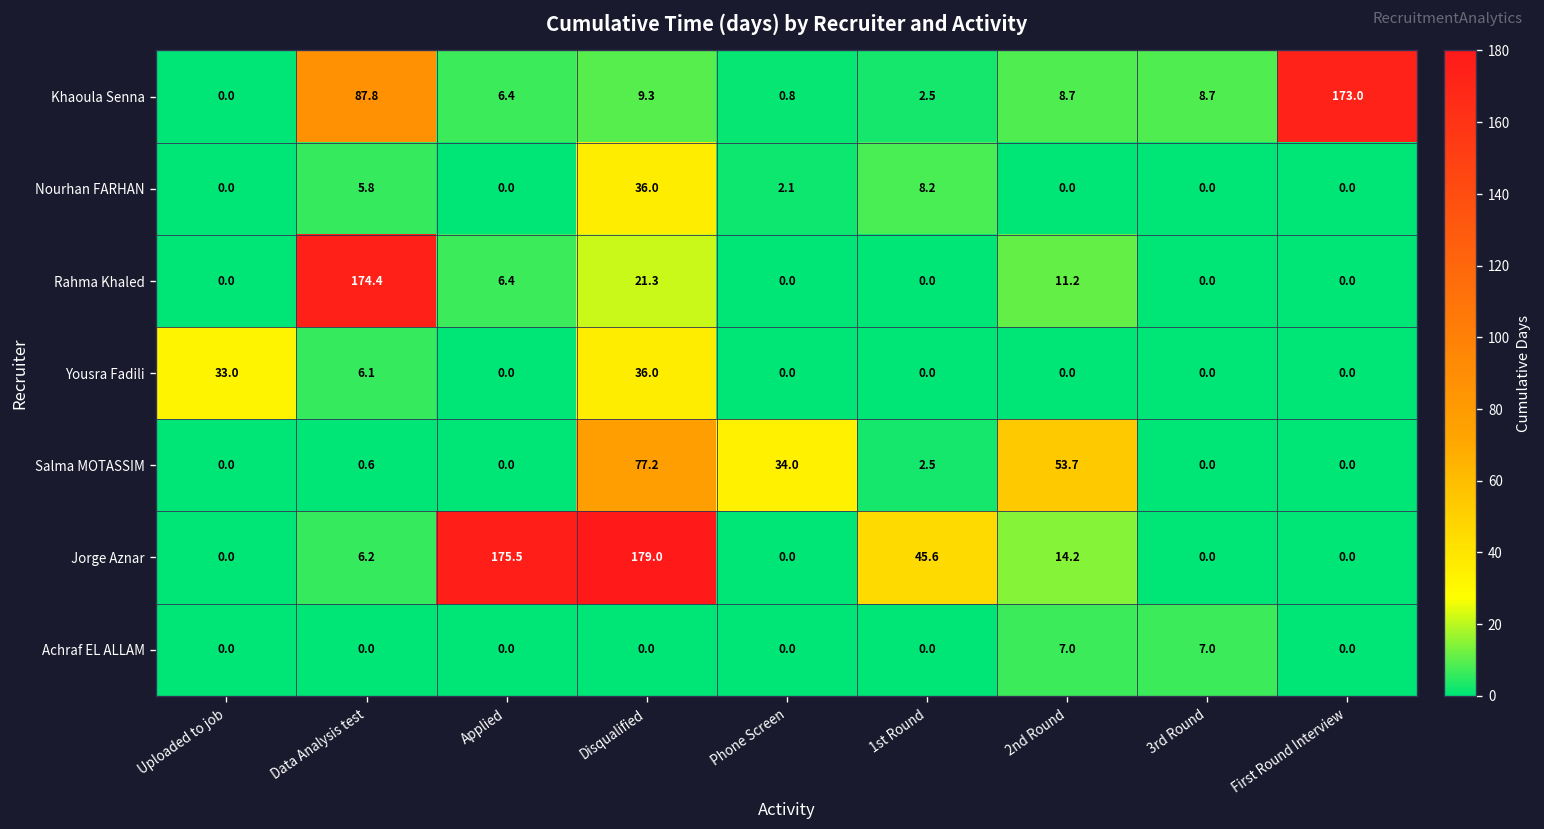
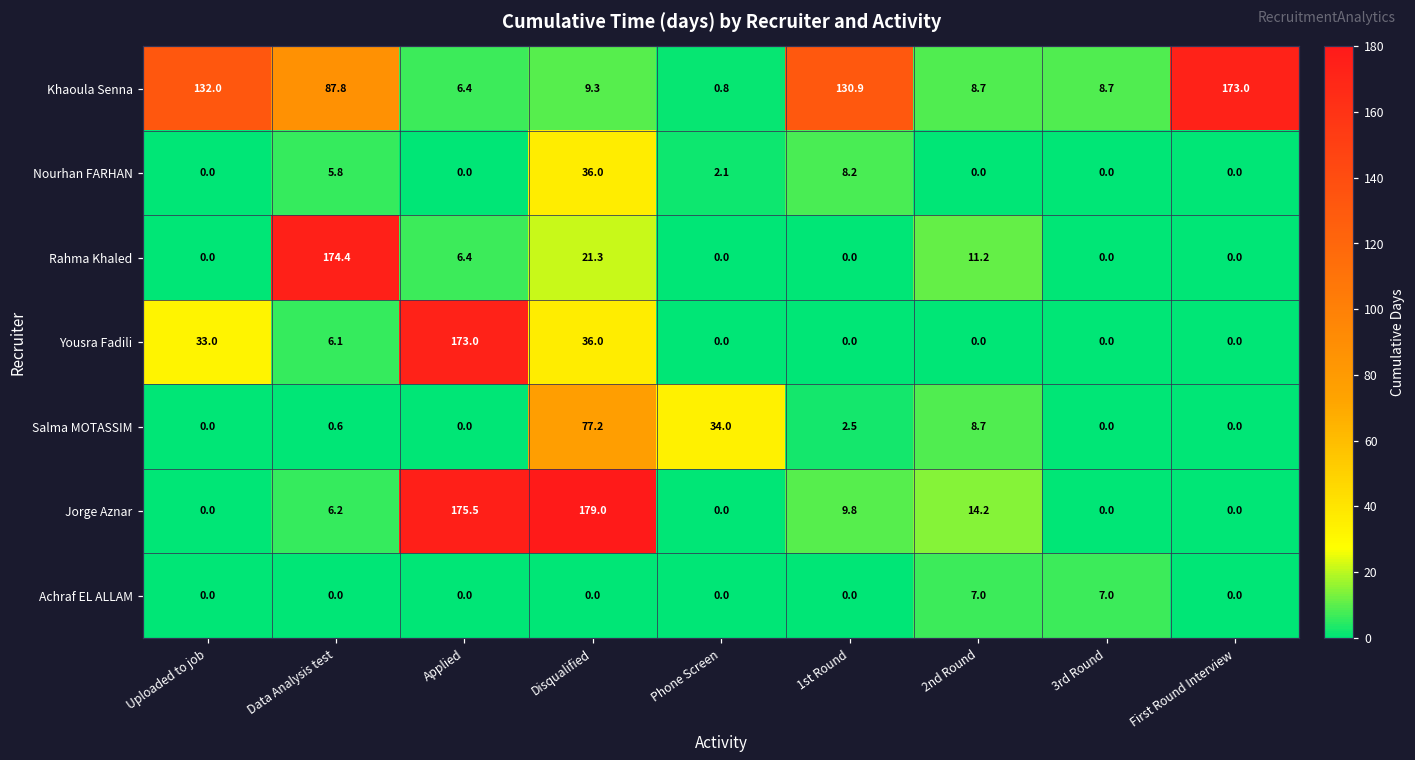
  {
    "Khaoula Senna": {
-     "Uploaded to job": 0.0,
+     "Uploaded to job": 132.0,
      "Data Analysis test": 87.8,
      "Applied": 6.4,
      "Disqualified": 9.3,
      "Phone Screen": 0.8,
-     "1st Round": 2.5,
+     "1st Round": 130.9,
      "2nd Round": 8.7,
      "3rd Round": 8.7,
      "First Round Interview": 173.0
    },
    "Nourhan FARHAN": {
      "Uploaded to job": 0.0,
      "Data Analysis test": 5.8,
      "Applied": 0.0,
      "Disqualified": 36.0,
      "Phone Screen": 2.1,
      "1st Round": 8.2,
      "2nd Round": 0.0,
      "3rd Round": 0.0,
      "First Round Interview": 0.0
    },
    "Rahma Khaled": {
      "Uploaded to job": 0.0,
      "Data Analysis test": 174.4,
      "Applied": 6.4,
      "Disqualified": 21.3,
      "Phone Screen": 0.0,
      "1st Round": 0.0,
      "2nd Round": 11.2,
      "3rd Round": 0.0,
      "First Round Interview": 0.0
    },
    "Yousra Fadili": {
      "Uploaded to job": 33.0,
      "Data Analysis test": 6.1,
-     "Applied": 0.0,
+     "Applied": 173.0,
      "Disqualified": 36.0,
      "Phone Screen": 0.0,
      "1st Round": 0.0,
      "2nd Round": 0.0,
      "3rd Round": 0.0,
      "First Round Interview": 0.0
    },
    "Salma MOTASSIM": {
      "Uploaded to job": 0.0,
      "Data Analysis test": 0.6,
      "Applied": 0.0,
      "Disqualified": 77.2,
      "Phone Screen": 34.0,
      "1st Round": 2.5,
-     "2nd Round": 53.7,
+     "2nd Round": 8.7,
      "3rd Round": 0.0,
      "First Round Interview": 0.0
    },
    "Jorge Aznar": {
      "Uploaded to job": 0.0,
      "Data Analysis test": 6.2,
      "Applied": 175.5,
      "Disqualified": 179.0,
      "Phone Screen": 0.0,
-     "1st Round": 45.6,
+     "1st Round": 9.8,
      "2nd Round": 14.2,
      "3rd Round": 0.0,
      "First Round Interview": 0.0
    },
    "Achraf EL ALLAM": {
      "Uploaded to job": 0.0,
      "Data Analysis test": 0.0,
      "Applied": 0.0,
      "Disqualified": 0.0,
      "Phone Screen": 0.0,
      "1st Round": 0.0,
      "2nd Round": 7.0,
      "3rd Round": 7.0,
      "First Round Interview": 0.0
    }
  }
